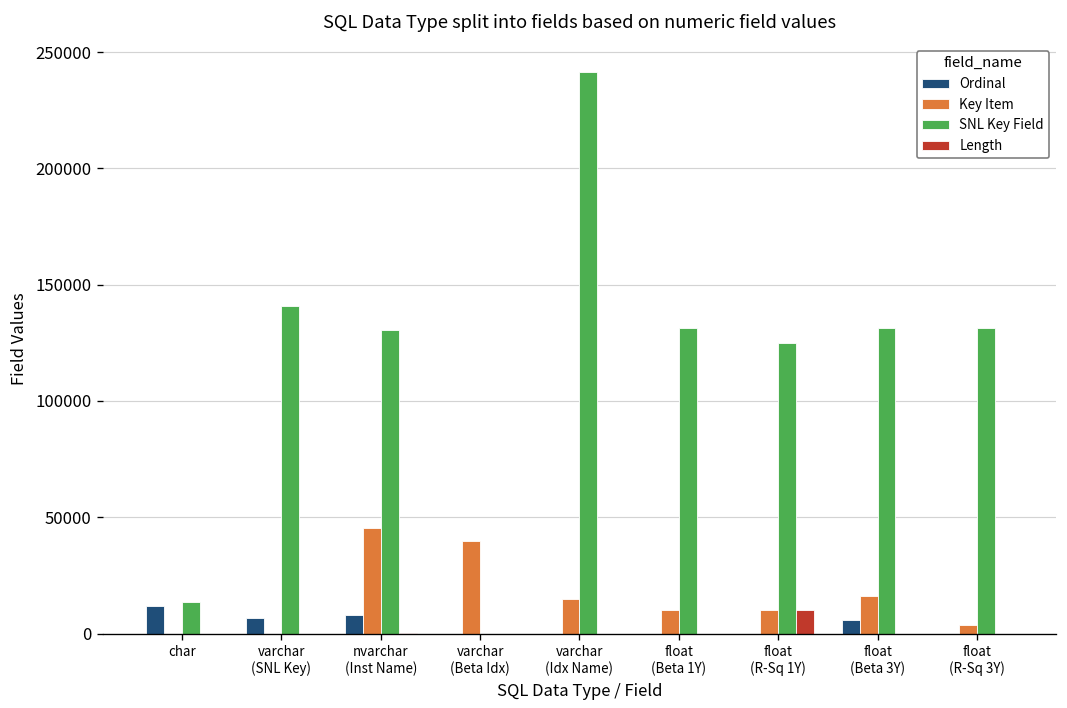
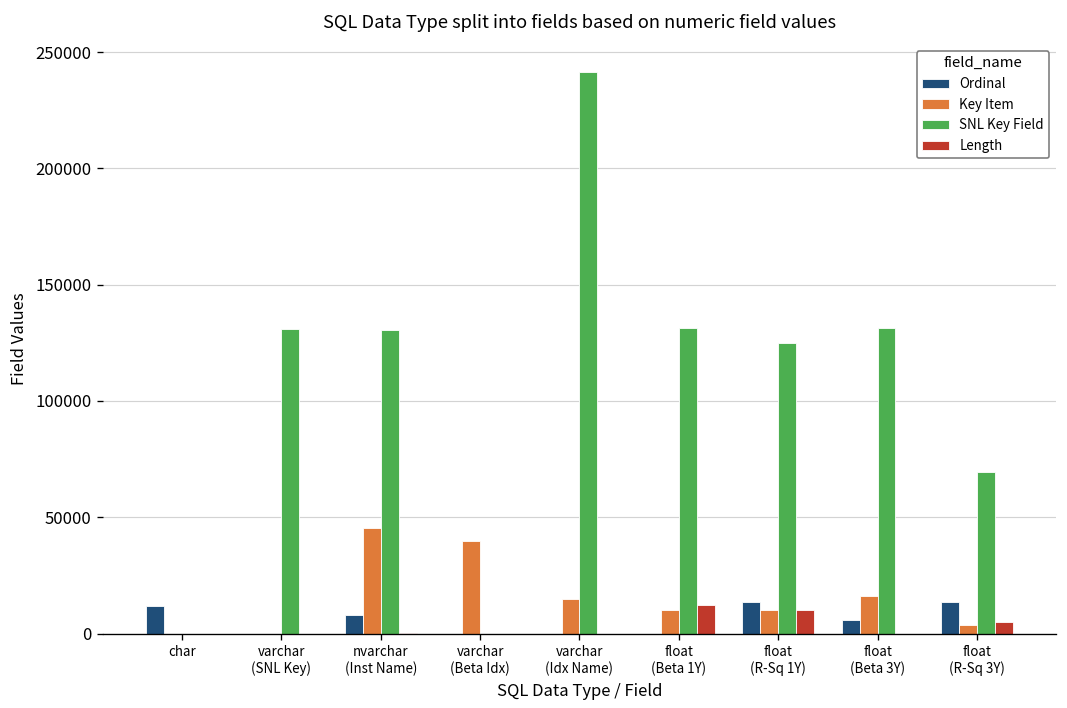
  {
    "Ordinal": {
      "char": 12000,
-     "varchar (SNL Key)": 7000,
+     "varchar (SNL Key)": 0,
      "nvarchar (Inst Name)": 8000,
-     "float (R-Sq 1Y)": 0,
+     "float (R-Sq 1Y)": 13000,
      "float (Beta 3Y)": 6000,
-     "float (R-Sq 3Y)": 0
+     "float (R-Sq 3Y)": 14000
    },
    "Key Item": {
      "char": 0,
      "varchar (SNL Key)": 0,
      "nvarchar (Inst Name)": 46000,
      "varchar (Beta Idx)": 40000,
      "varchar (Idx Name)": 15000,
      "float (Beta 1Y)": 10000,
      "float (R-Sq 1Y)": 10000,
      "float (Beta 3Y)": 16000,
      "float (R-Sq 3Y)": 4000
    },
    "SNL Key Field": {
-     "char": 13000,
-     "varchar (SNL Key)": 141000,
+     "char": 0,
+     "varchar (SNL Key)": 131000,
      "nvarchar (Inst Name)": 131000,
      "varchar (Beta Idx)": 0,
      "varchar (Idx Name)": 241000,
      "float (Beta 1Y)": 132000,
      "float (R-Sq 1Y)": 125000,
      "float (Beta 3Y)": 132000,
-     "float (R-Sq 3Y)": 132000
+     "float (R-Sq 3Y)": 70000
    },
    "Length": {
-     "float (Beta 1Y)": 0,
+     "float (Beta 1Y)": 12000,
      "float (R-Sq 1Y)": 10000,
      "float (Beta 3Y)": 0,
-     "float (R-Sq 3Y)": 0
+     "float (R-Sq 3Y)": 5000
    }
  }
